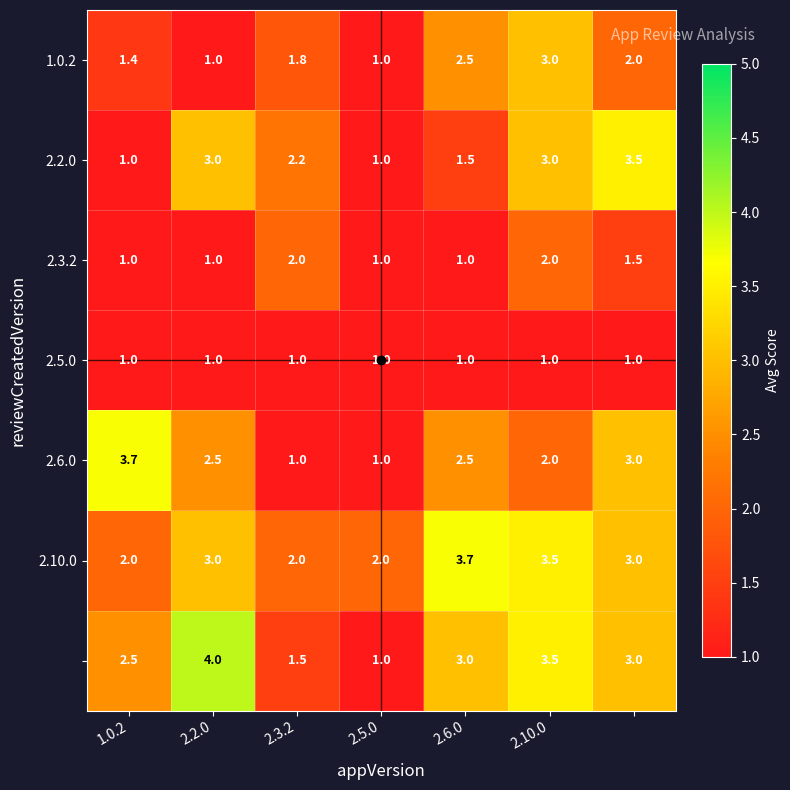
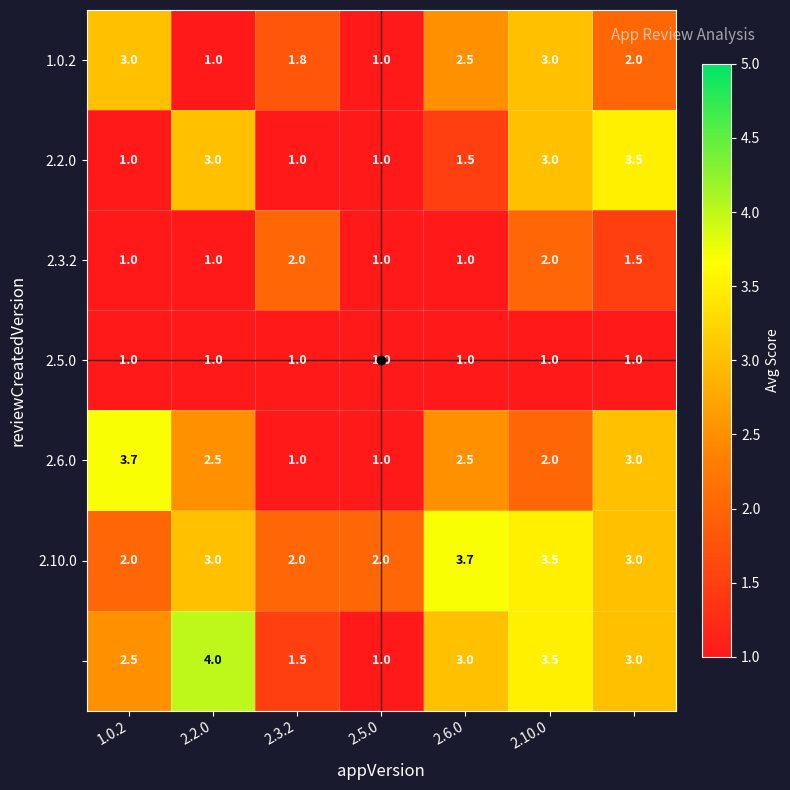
  {
    "1.0.2": {
-     "1.0.2": 1.4,
+     "1.0.2": 3.0,
      "2.2.0": 1.0,
      "2.3.2": 1.8,
      "2.5.0": 1.0,
      "2.6.0": 2.5,
      "2.10.0": 3.0
    },
    "2.2.0": {
      "1.0.2": 1.0,
      "2.2.0": 3.0,
-     "2.3.2": 2.2,
+     "2.3.2": 1.0,
      "2.5.0": 1.0,
      "2.6.0": 1.5,
      "2.10.0": 3.0
    },
    "2.3.2": {
      "1.0.2": 1.0,
      "2.2.0": 1.0,
      "2.3.2": 2.0,
      "2.5.0": 1.0,
      "2.6.0": 1.0,
      "2.10.0": 2.0
    },
    "2.5.0": {
      "1.0.2": 1.0,
      "2.2.0": 1.0,
      "2.3.2": 1.0,
      "2.6.0": 1.0,
      "2.10.0": 1.0
    },
    "2.6.0": {
      "1.0.2": 3.7,
      "2.2.0": 2.5,
      "2.3.2": 1.0,
      "2.5.0": 1.0,
      "2.6.0": 2.5,
      "2.10.0": 2.0
    },
    "2.10.0": {
      "1.0.2": 2.0,
      "2.2.0": 3.0,
      "2.3.2": 2.0,
      "2.5.0": 2.0,
      "2.6.0": 3.7,
      "2.10.0": 3.5
    }
  }
